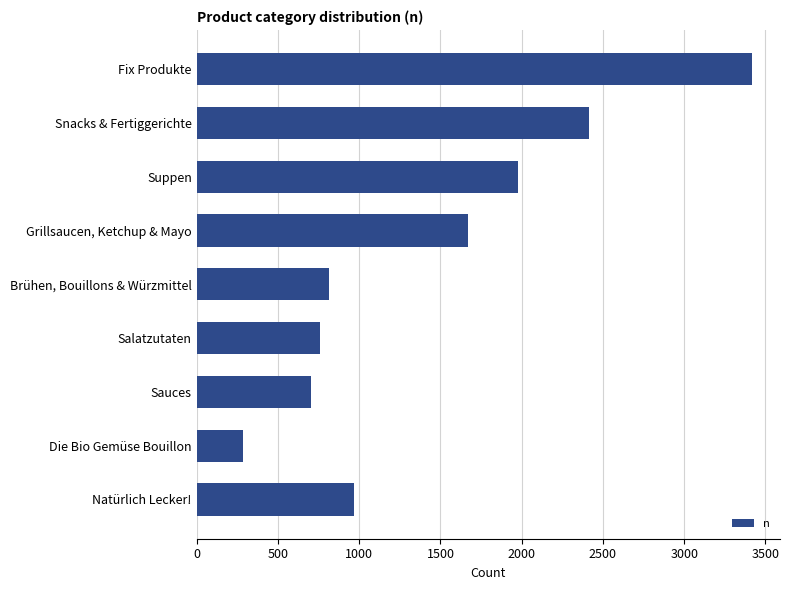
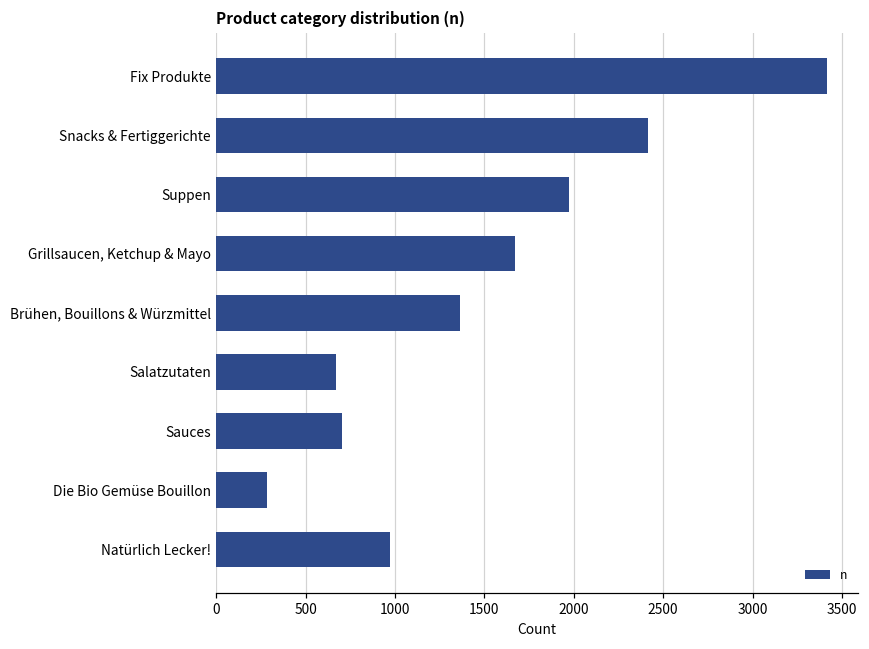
  {
    "Fix Produkte": 3420,
    "Snacks & Fertiggerichte": 2420,
    "Suppen": 1980,
    "Grillsaucen, Ketchup & Mayo": 1670,
-   "Brühen, Bouillons & Würzmittel": 820,
-   "Salatzutaten": 760,
+   "Brühen, Bouillons & Würzmittel": 1370,
+   "Salatzutaten": 670,
    "Sauces": 700,
    "Die Bio Gemüse Bouillon": 290,
    "Natürlich Lecker!": 970
  }
